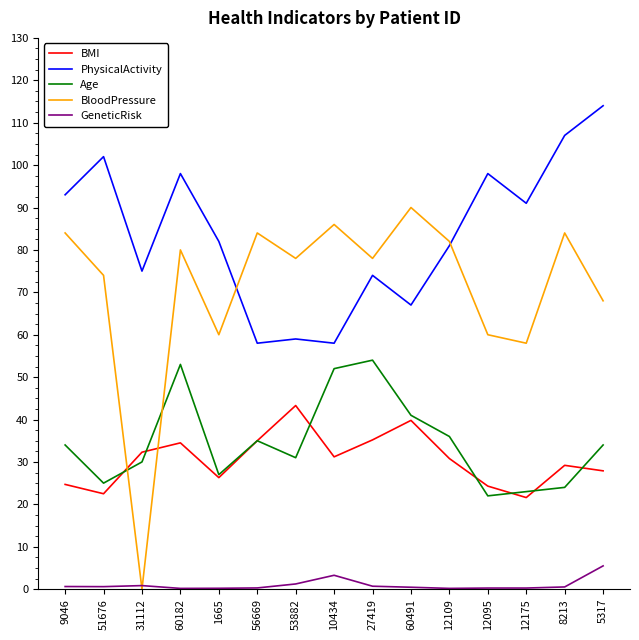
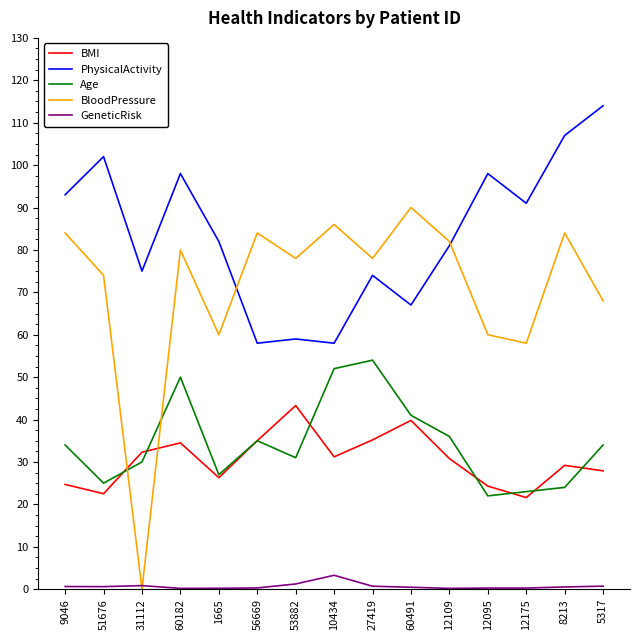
  {
    "BMI": {
      "9046": 25,
      "51676": 23,
      "31112": 32,
      "60182": 35,
      "1665": 26,
      "53882": 43,
      "10434": 31,
      "27419": 35,
      "60491": 40,
      "12109": 31,
      "12095": 24,
      "12175": 22,
      "8213": 29,
      "5317": 28
    },
    "PhysicalActivity": {
      "9046": 93,
      "51676": 102,
      "31112": 75,
      "60182": 98,
      "1665": 82,
      "56669": 58,
      "53882": 59,
      "10434": 58,
      "27419": 74,
      "60491": 67,
      "12109": 81,
      "12095": 98,
      "12175": 91,
      "8213": 107,
      "5317": 114
    },
    "Age": {
      "9046": 34,
      "51676": 25,
      "31112": 30,
-     "60182": 53,
+     "60182": 50,
      "1665": 27,
      "53882": 31,
      "10434": 52,
      "27419": 54,
      "60491": 41,
      "12109": 36,
      "12095": 22,
      "12175": 23,
      "8213": 24,
      "5317": 34
    },
    "BloodPressure": {
      "9046": 84,
      "51676": 74,
      "31112": 0,
      "60182": 80,
      "1665": 60,
      "56669": 84,
      "53882": 78,
      "10434": 86,
      "27419": 78,
      "60491": 90,
      "12109": 82,
      "12095": 60,
      "12175": 58,
      "8213": 84,
      "5317": 68
    },
    "GeneticRisk": {
      "9046": 1,
      "51676": 1,
      "31112": 1,
      "60182": 0,
      "1665": 0,
      "56669": 0,
      "53882": 1,
      "10434": 3,
      "27419": 1,
      "60491": 0,
      "12109": 0,
      "12095": 0,
      "12175": 0,
      "8213": 1,
-     "5317": 5
+     "5317": 1
    }
  }
